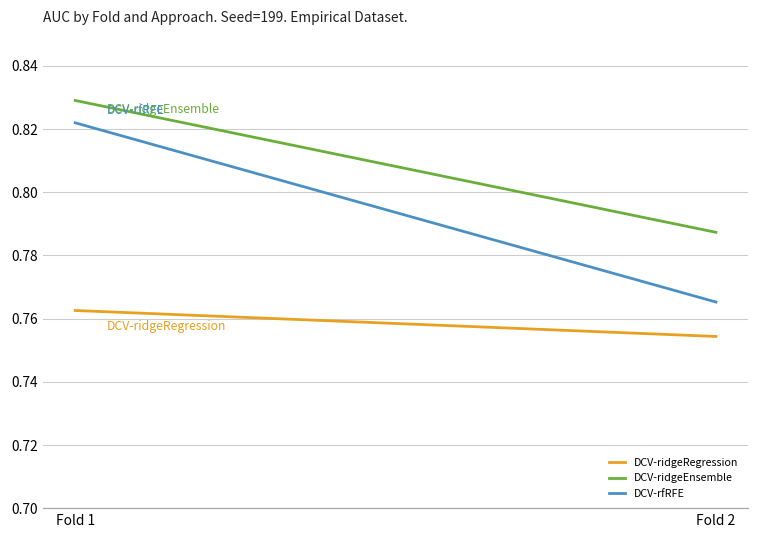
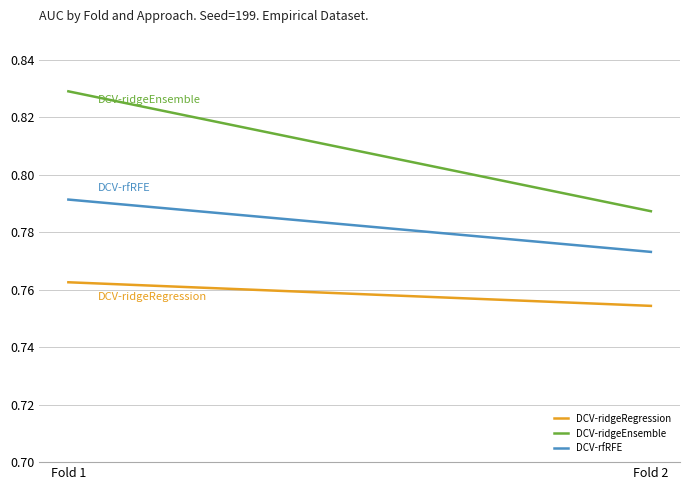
  {
    "DCV-ridgeRegression": {
      "Fold 1": 0.763,
      "Fold 2": 0.754
    },
    "DCV-ridgeEnsemble": {
      "Fold 1": 0.829,
      "Fold 2": 0.787
    },
    "DCV-rfRFE": {
-     "Fold 1": 0.822,
-     "Fold 2": 0.765
+     "Fold 1": 0.791,
+     "Fold 2": 0.773
    }
  }
